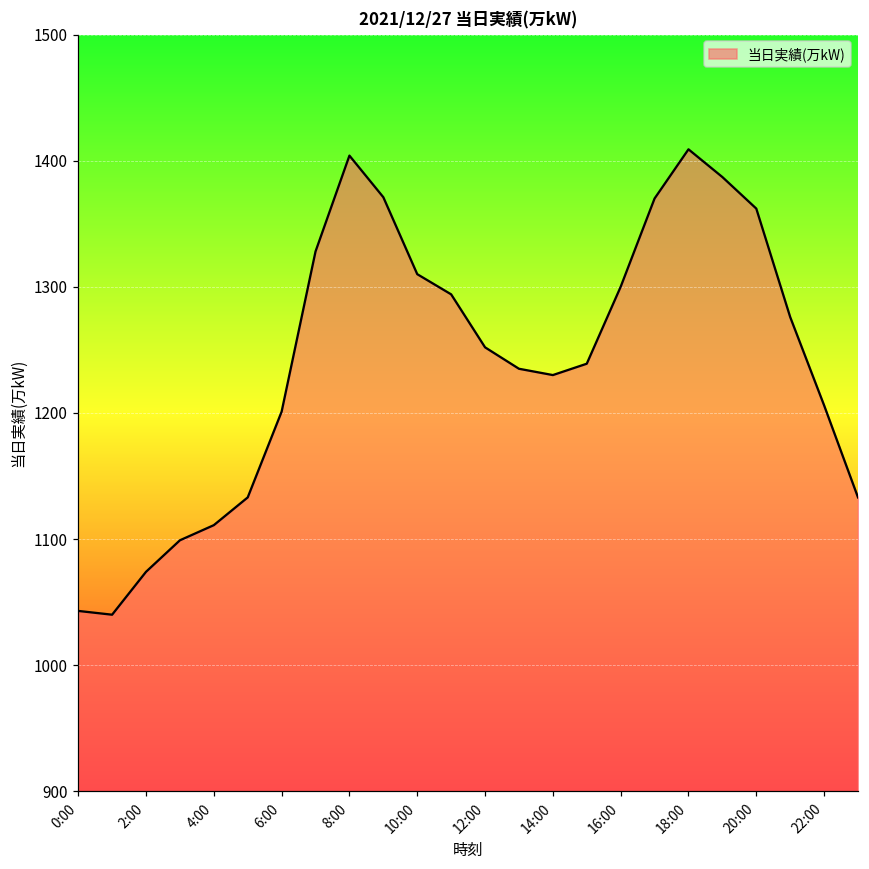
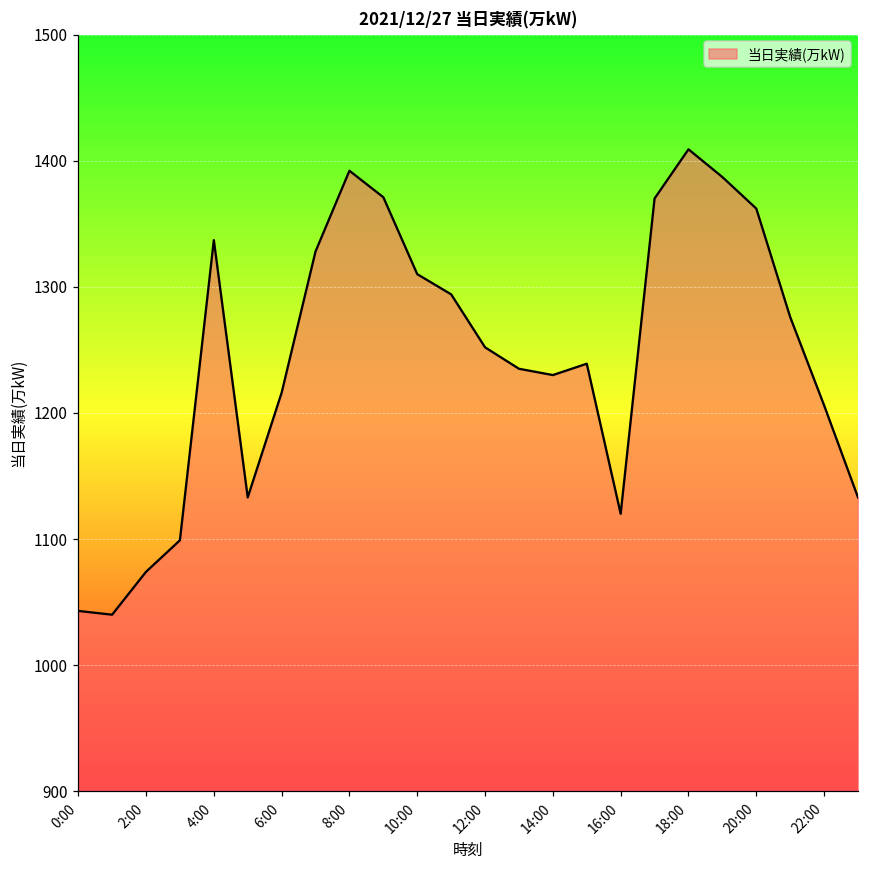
  {
    "0:00": 1043,
    "2:00": 1074,
-   "4:00": 1111,
-   "6:00": 1201,
-   "8:00": 1404,
+   "4:00": 1337,
+   "6:00": 1216,
+   "8:00": 1392,
    "10:00": 1310,
    "12:00": 1252,
    "14:00": 1230,
-   "16:00": 1300,
+   "16:00": 1120,
    "18:00": 1409,
    "20:00": 1362,
    "22:00": 1206
  }
